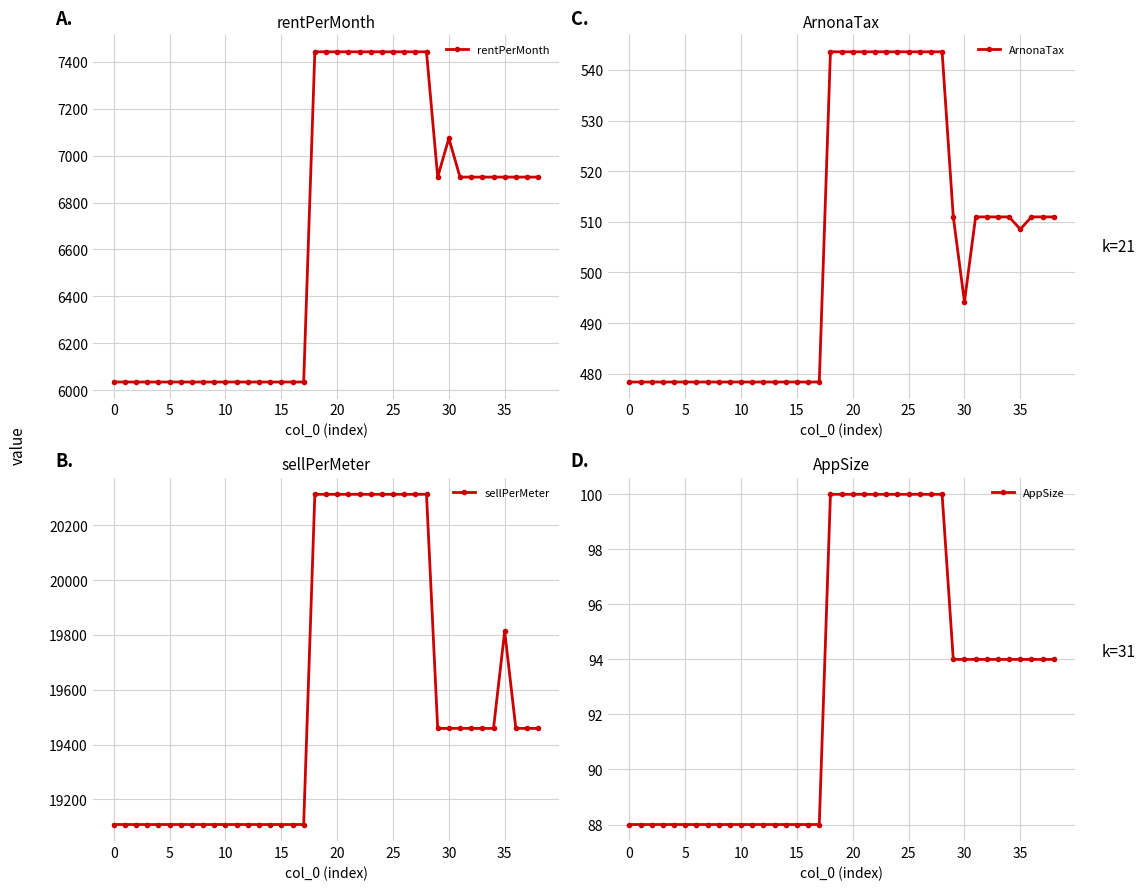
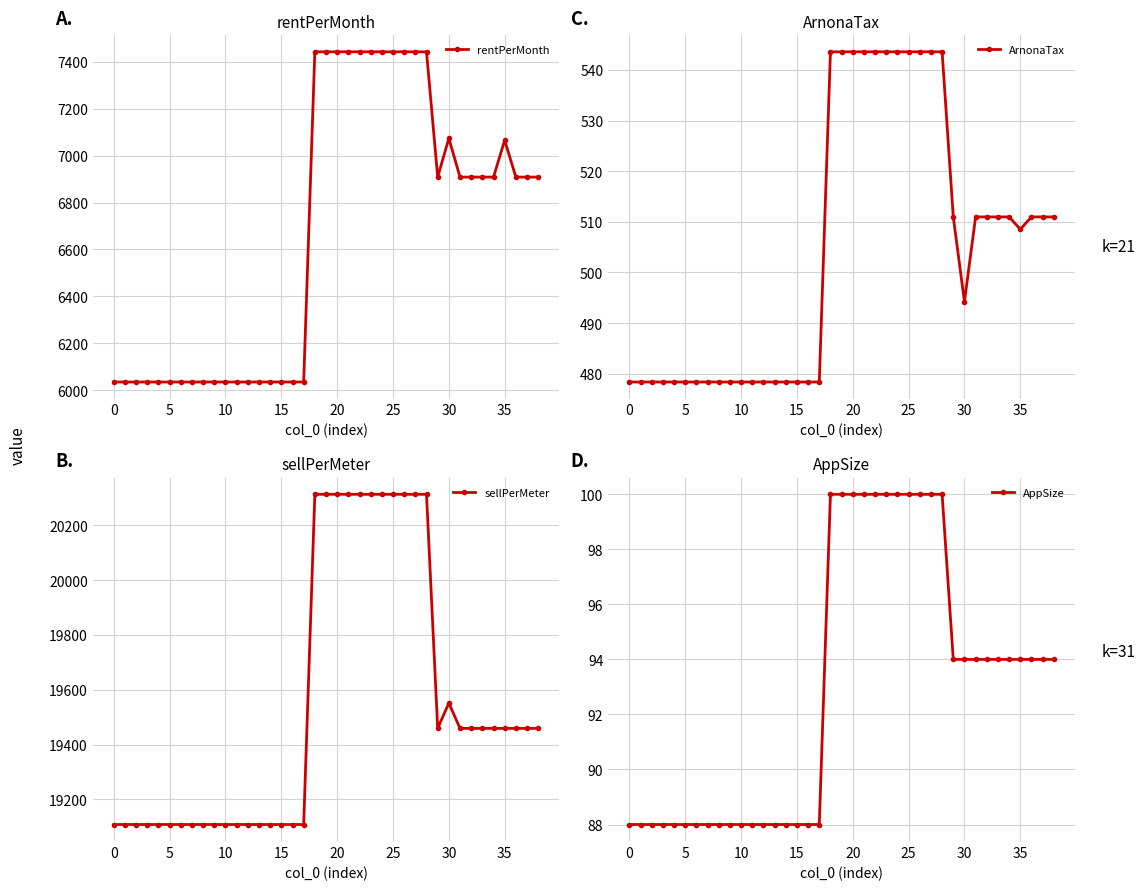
  {
    "rentPerMonth": {
      "0": 6030,
      "5": 6030,
      "10": 6030,
      "15": 6030,
      "20": 7440,
      "25": 7440,
      "30": 7070,
-     "35": 6910
+     "35": 7070
    },
    "ArnonaTax": {
      "0": 478,
      "5": 478,
      "10": 478,
      "15": 478,
      "20": 544,
      "25": 544,
      "30": 494,
      "35": 509
    },
    "sellPerMeter": {
      "0": 19110,
      "5": 19110,
      "10": 19110,
      "15": 19110,
      "20": 20310,
      "25": 20310,
-     "30": 19460,
-     "35": 19810
+     "30": 19550,
+     "35": 19460
    },
    "AppSize": {
      "0": 88.0,
      "5": 88.0,
      "10": 88.0,
      "15": 88.0,
      "20": 100.0,
      "25": 100.0,
      "30": 94.0,
      "35": 94.0
    }
  }
